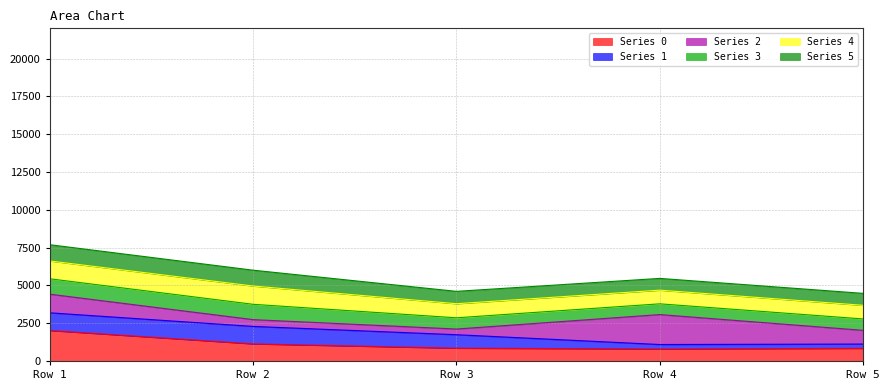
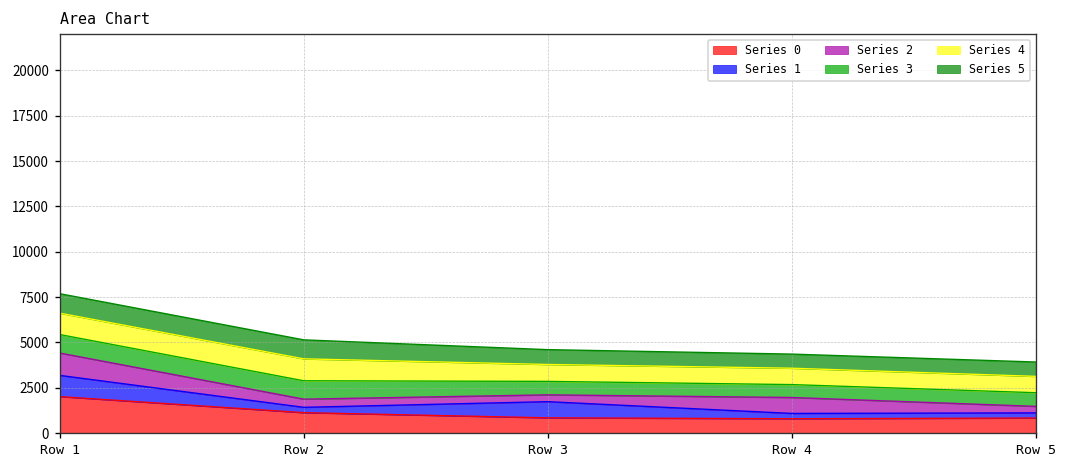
  {
    "Series 0": {
      "Row 1": 2000,
      "Row 2": 1100,
      "Row 3": 800,
      "Row 4": 800,
      "Row 5": 800
    },
    "Series 1": {
      "Row 1": 1200,
-     "Row 2": 1200,
+     "Row 2": 300,
      "Row 3": 900,
      "Row 4": 300,
      "Row 5": 300
    },
    "Series 2": {
      "Row 1": 1200,
      "Row 2": 400,
      "Row 3": 400,
-     "Row 4": 2000,
-     "Row 5": 900
+     "Row 4": 900,
+     "Row 5": 400
    },
    "Series 4": {
      "Row 1": 1200,
      "Row 2": 1200,
      "Row 3": 900,
      "Row 4": 900,
      "Row 5": 900
    }
  }
